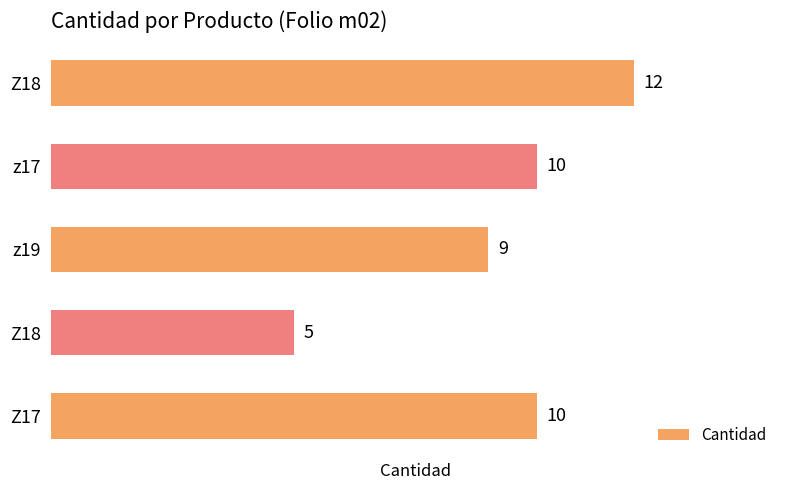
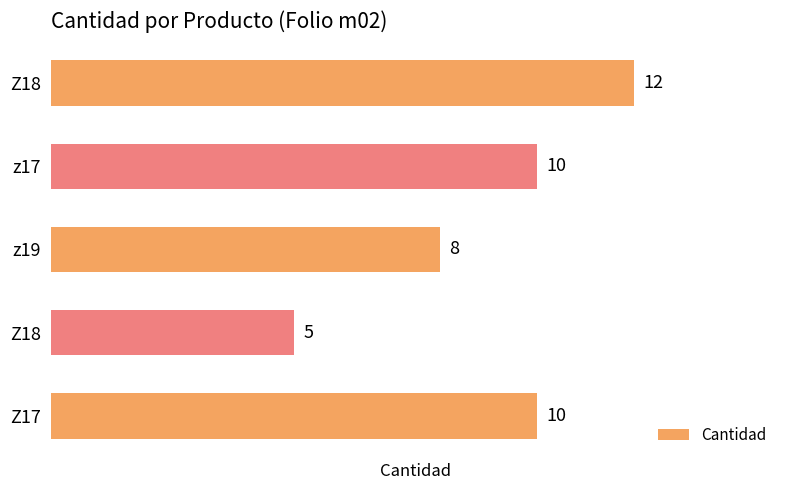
  {
    "z17": 10,
-   "z19": 9,
+   "z19": 8,
    "Z17": 10
  }
